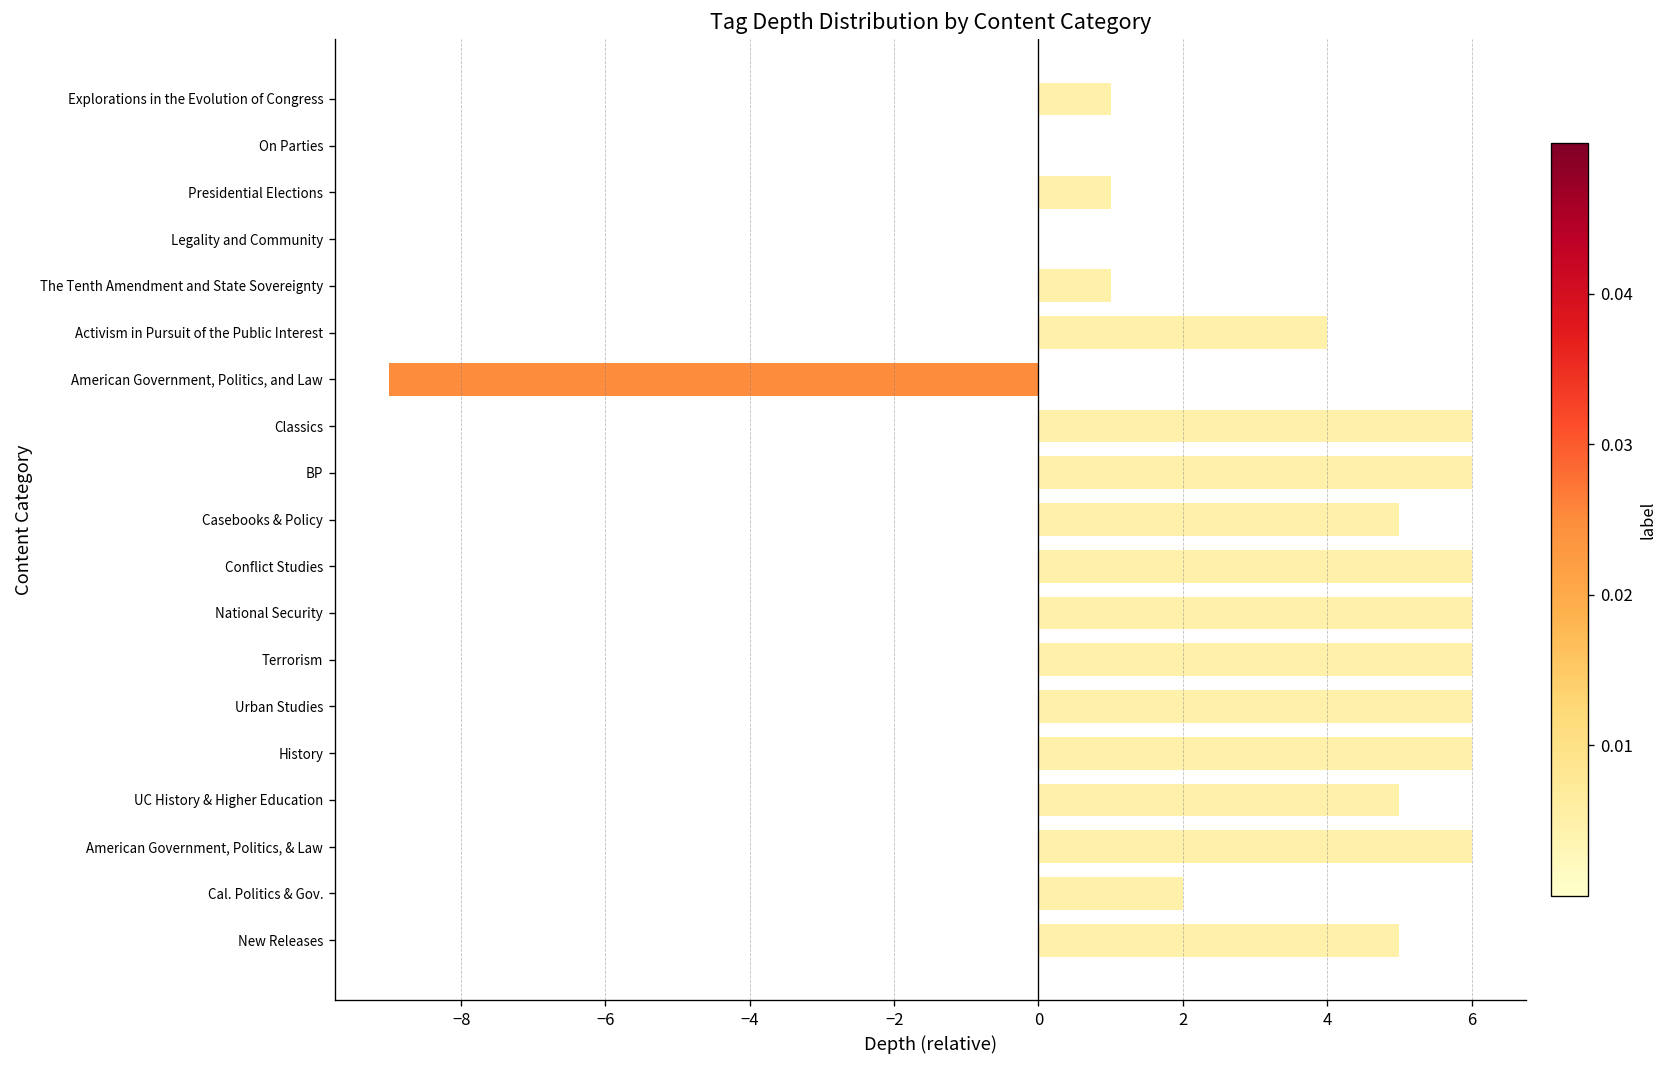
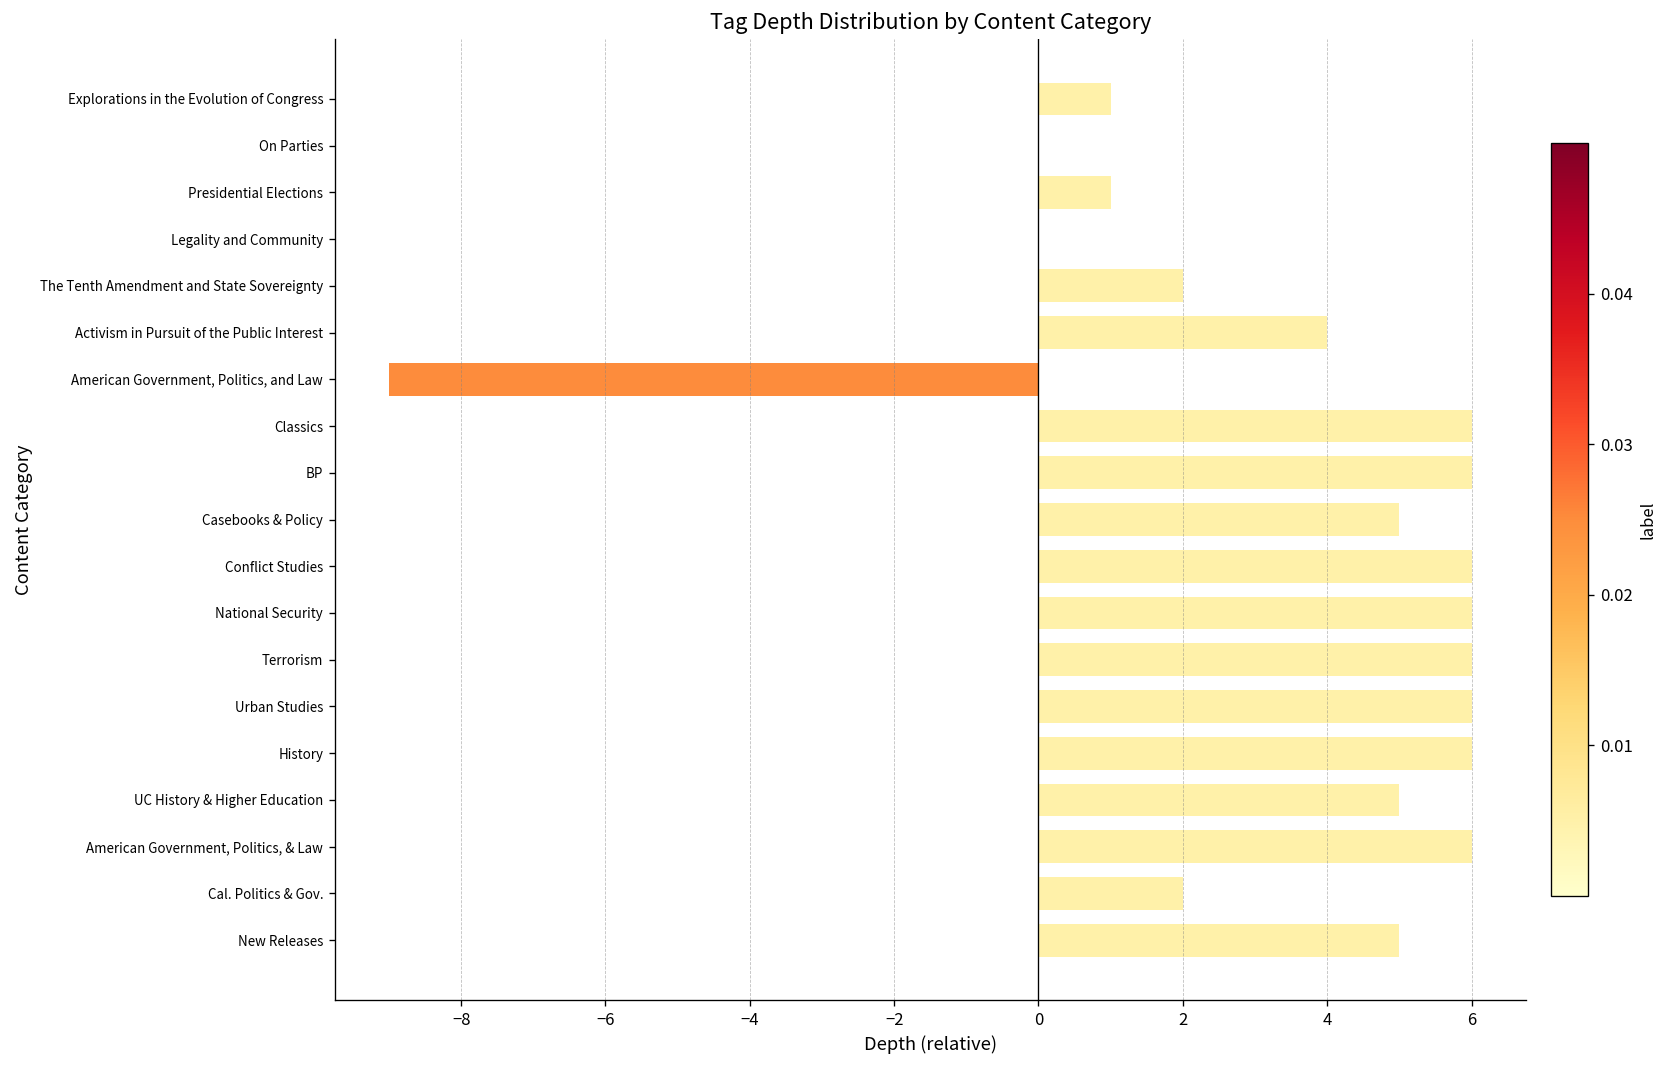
  {
    "Explorations in the Evolution of Congress": 1.0,
    "On Parties": 0.0,
    "Presidential Elections": 1.0,
    "Legality and Community": 0.0,
-   "The Tenth Amendment and State Sovereignty": 1.0,
+   "The Tenth Amendment and State Sovereignty": 2.0,
    "Activism in Pursuit of the Public Interest": 4.0,
    "American Government, Politics, and Law": -9.0,
    "Classics": 6.0,
    "BP": 6.0,
    "Casebooks & Policy": 5.0,
    "Conflict Studies": 6.0,
    "National Security": 6.0,
    "Terrorism": 6.0,
    "Urban Studies": 6.0,
    "History": 6.0,
    "UC History & Higher Education": 5.0,
    "American Government, Politics, & Law": 6.0,
    "Cal. Politics & Gov.": 2.0,
    "New Releases": 5.0
  }
